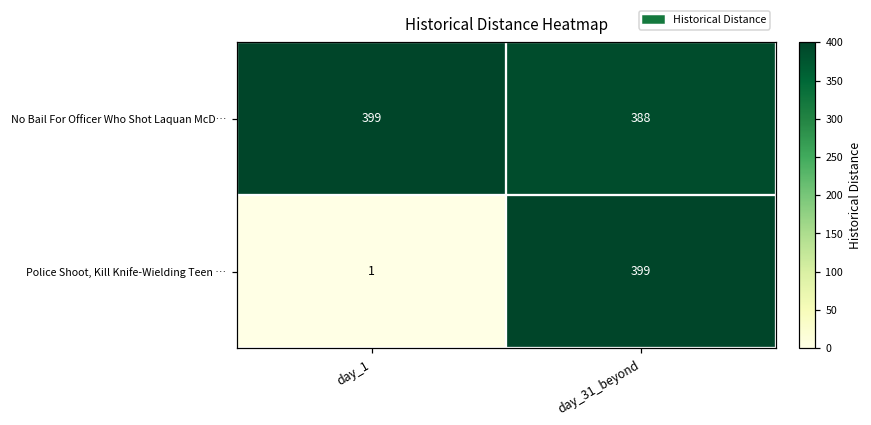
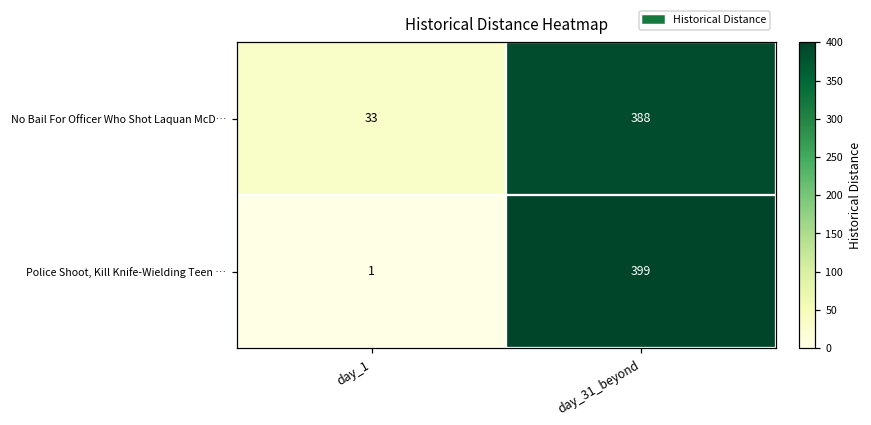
  {
    "No Bail For Officer Who Shot Laquan McD…": {
-     "day_1": 399,
+     "day_1": 33,
      "day_31_beyond": 388
    },
    "Police Shoot, Kill Knife-Wielding Teen …": {
      "day_1": 1,
      "day_31_beyond": 399
    }
  }
